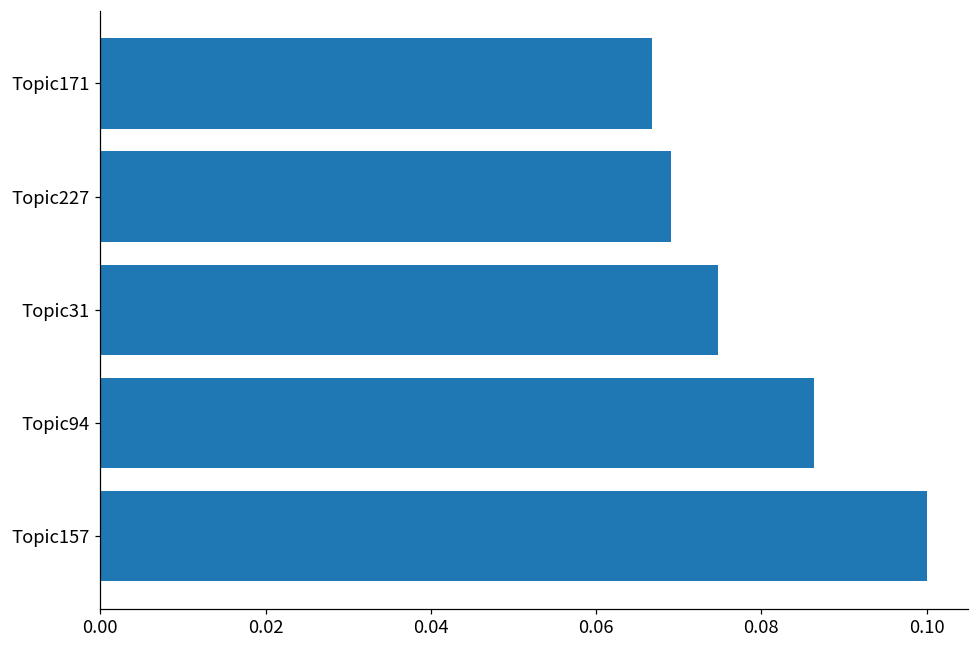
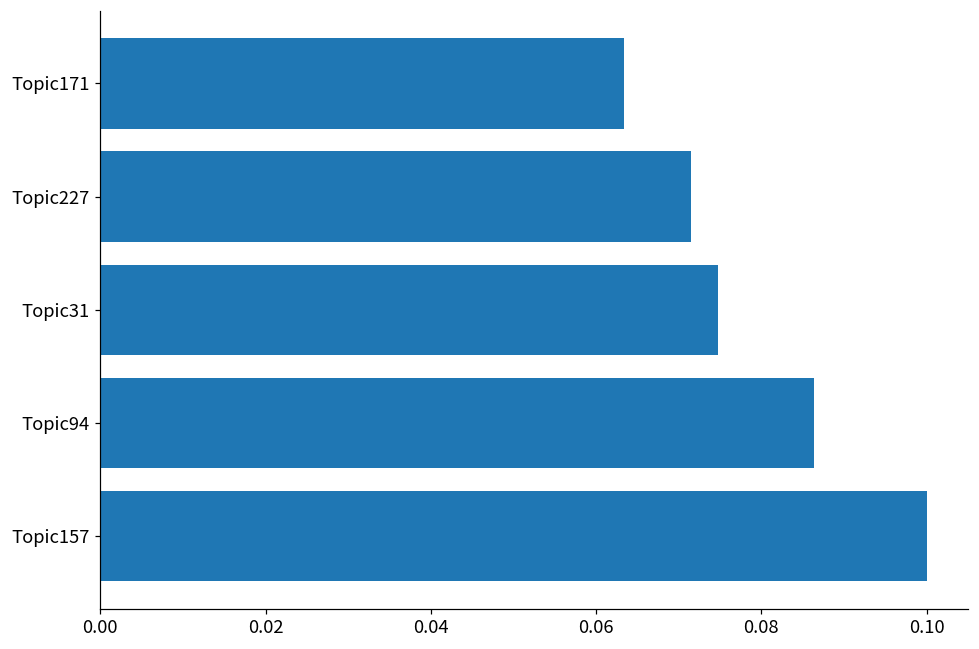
  {
-   "Topic171": 0.067,
-   "Topic227": 0.069,
+   "Topic171": 0.063,
+   "Topic227": 0.071,
    "Topic31": 0.075,
    "Topic94": 0.086,
    "Topic157": 0.100
  }
